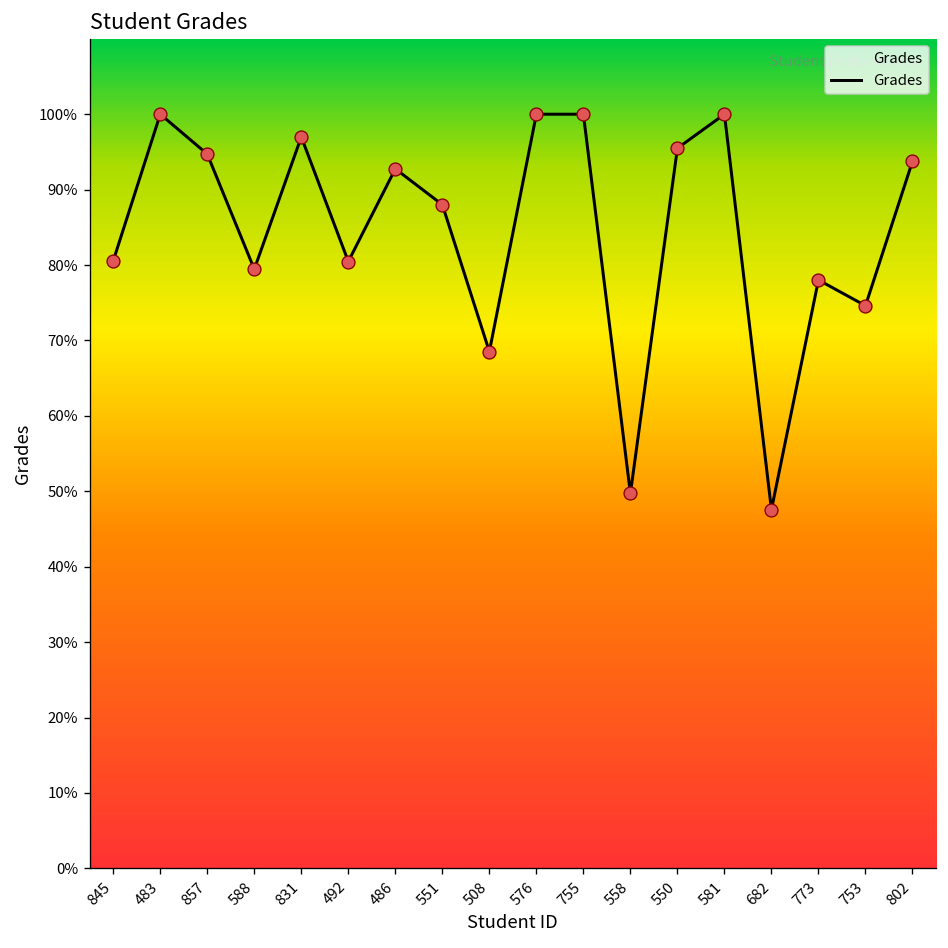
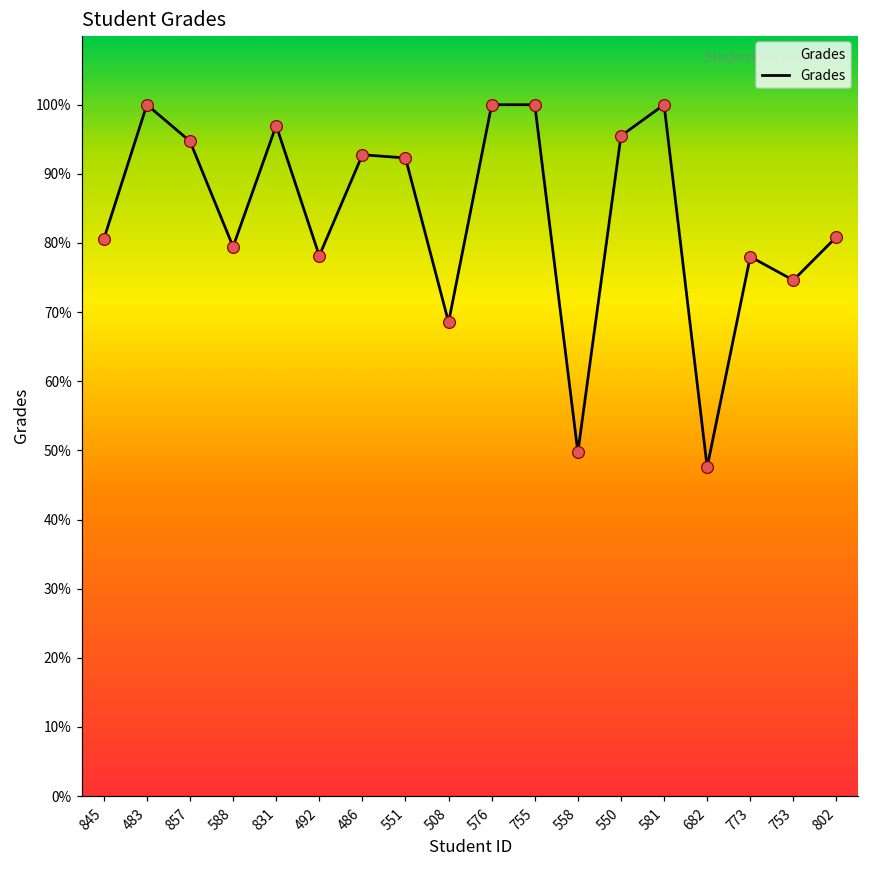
  {
    "845": "81%",
    "483": "100%",
    "857": "95%",
    "588": "79%",
    "831": "97%",
-   "492": "80%",
+   "492": "78%",
    "486": "93%",
-   "551": "88%",
+   "551": "92%",
    "508": "69%",
    "576": "100%",
    "755": "100%",
    "558": "50%",
    "550": "95%",
    "581": "100%",
    "682": "48%",
    "773": "78%",
    "753": "75%",
-   "802": "94%"
+   "802": "81%"
  }
